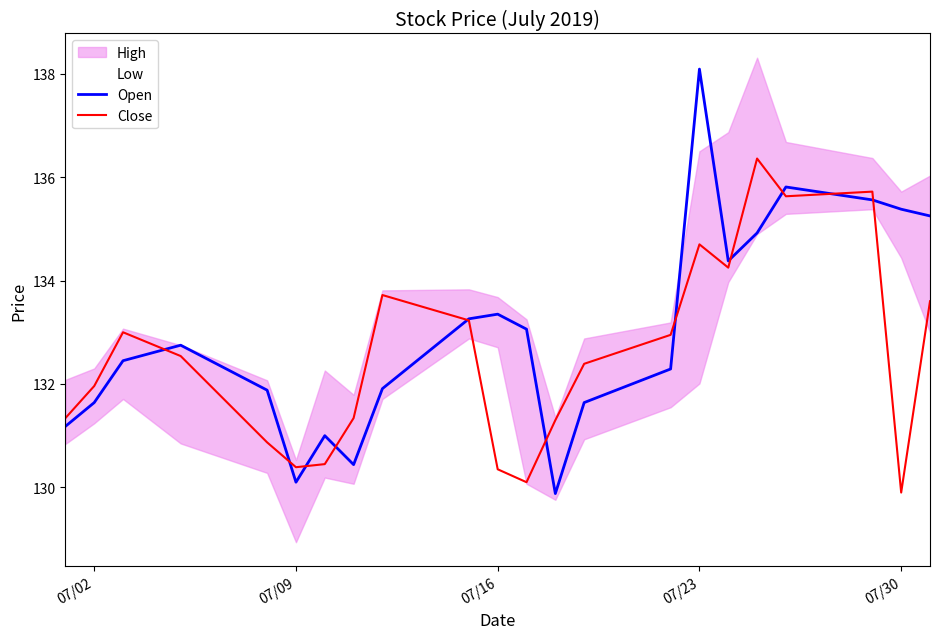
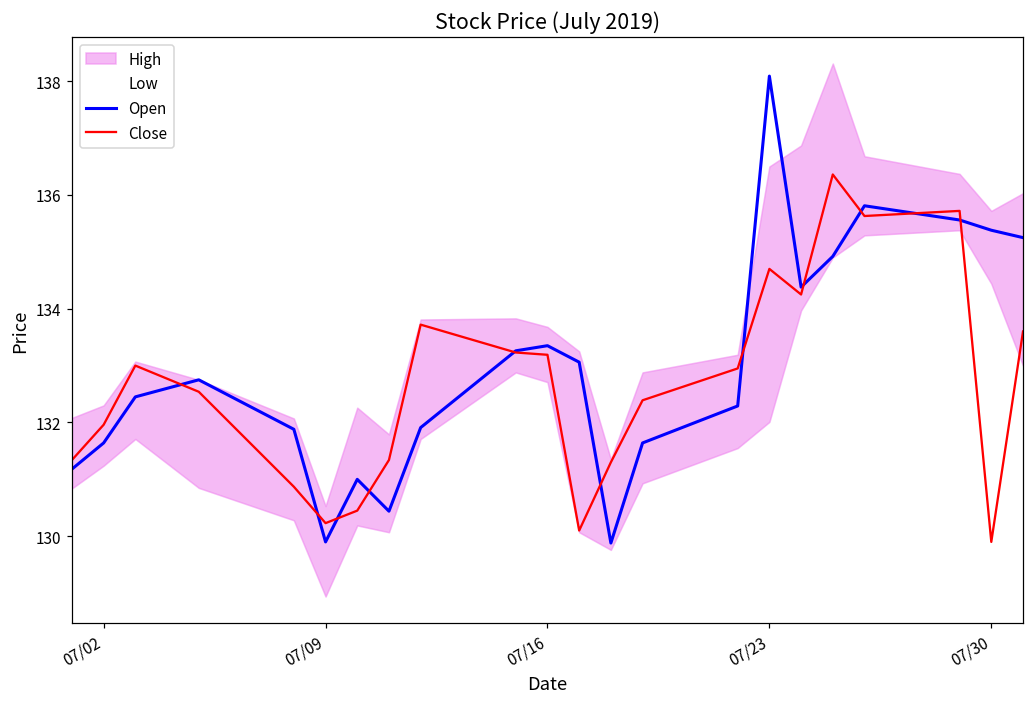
  {
    "Open": {
      "07/02": 131.6,
-     "07/09": 130.1,
+     "07/09": 129.9,
      "07/16": 133.4,
      "07/23": 138.1,
      "07/30": 135.4
    },
    "Close": {
      "07/02": 132.0,
-     "07/09": 130.4,
-     "07/16": 130.4,
+     "07/09": 130.2,
+     "07/16": 133.2,
      "07/23": 134.7,
      "07/30": 129.9
    }
  }
